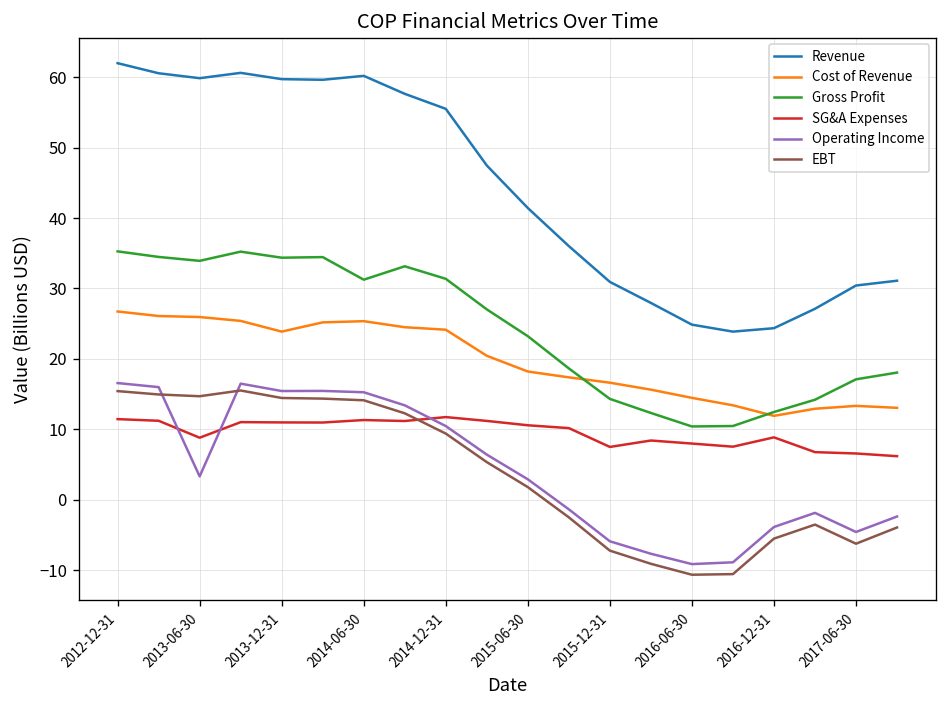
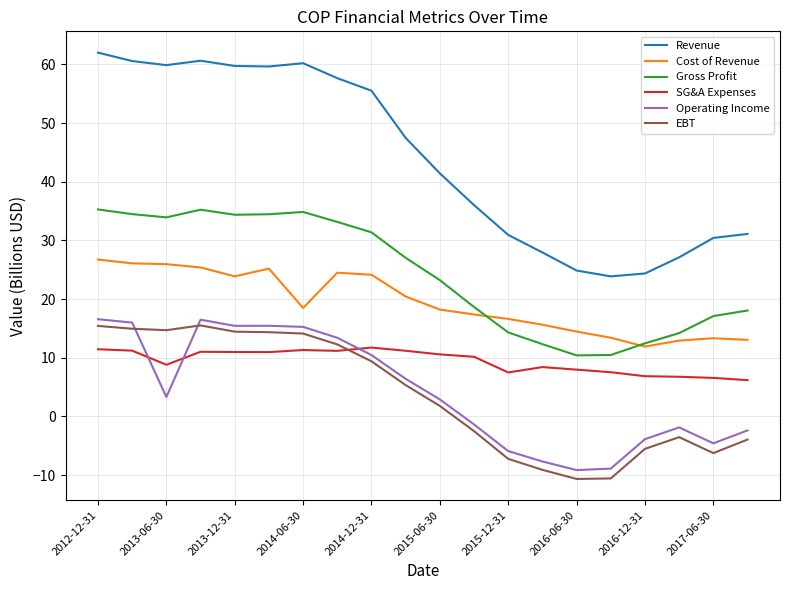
  {
    "Revenue": {
      "2012-12-31": 62,
      "2013-06-30": 60,
      "2013-12-31": 60,
      "2014-06-30": 60,
      "2014-12-31": 56,
      "2015-06-30": 41,
      "2015-12-31": 31,
      "2016-06-30": 25,
      "2016-12-31": 24,
      "2017-06-30": 30
    },
    "Cost of Revenue": {
      "2012-12-31": 27,
      "2013-06-30": 26,
      "2013-12-31": 24,
-     "2014-06-30": 25,
+     "2014-06-30": 18,
      "2014-12-31": 24,
      "2015-06-30": 18,
      "2015-12-31": 17,
      "2016-06-30": 14,
      "2016-12-31": 12,
      "2017-06-30": 13
    },
    "Gross Profit": {
      "2012-12-31": 35,
      "2013-06-30": 34,
      "2013-12-31": 34,
-     "2014-06-30": 31,
+     "2014-06-30": 35,
      "2014-12-31": 31,
      "2015-06-30": 23,
      "2015-12-31": 14,
      "2016-06-30": 10,
      "2016-12-31": 12,
      "2017-06-30": 17
    },
    "SG&A Expenses": {
      "2012-12-31": 11,
      "2013-06-30": 9,
      "2013-12-31": 11,
      "2014-06-30": 11,
      "2014-12-31": 12,
      "2015-06-30": 11,
      "2015-12-31": 7,
      "2016-06-30": 8,
-     "2016-12-31": 9,
+     "2016-12-31": 7,
      "2017-06-30": 7
    },
    "Operating Income": {
      "2012-12-31": 17,
      "2013-06-30": 3,
      "2013-12-31": 15,
      "2014-06-30": 15,
      "2014-12-31": 10,
      "2015-06-30": 3,
      "2015-12-31": -6,
      "2016-06-30": -9,
      "2016-12-31": -4,
      "2017-06-30": -5
    },
    "EBT": {
      "2012-12-31": 15,
      "2013-06-30": 15,
      "2013-12-31": 14,
      "2014-06-30": 14,
      "2014-12-31": 9,
      "2015-06-30": 2,
      "2015-12-31": -7,
      "2016-06-30": -11,
      "2016-12-31": -6,
      "2017-06-30": -6
    }
  }
